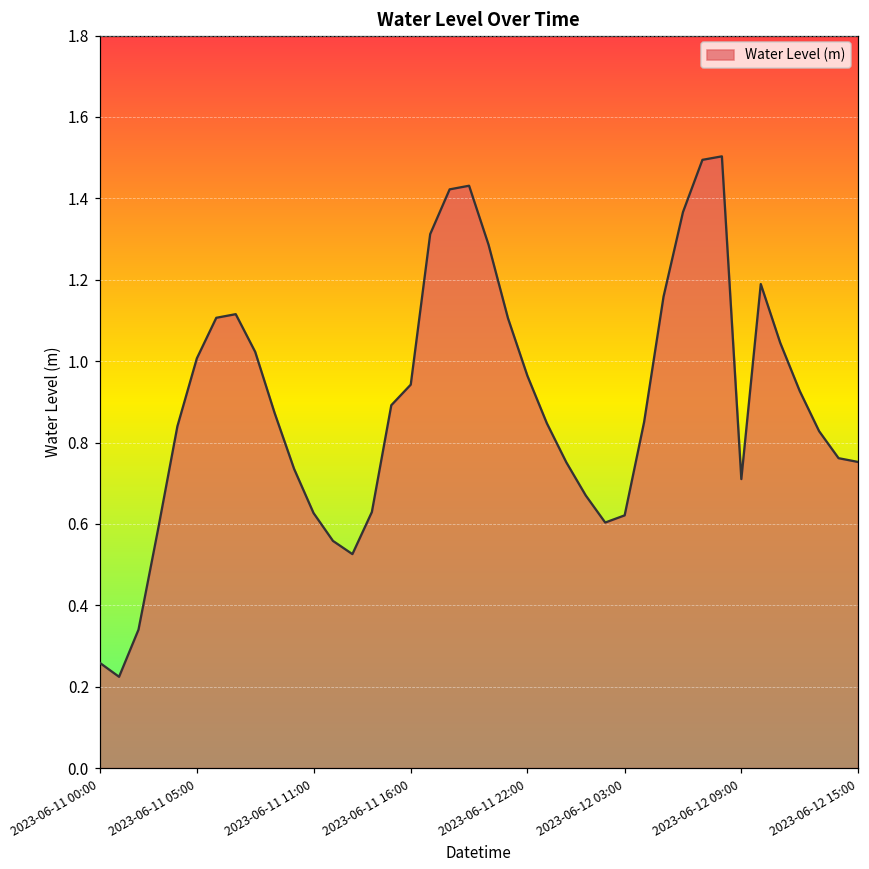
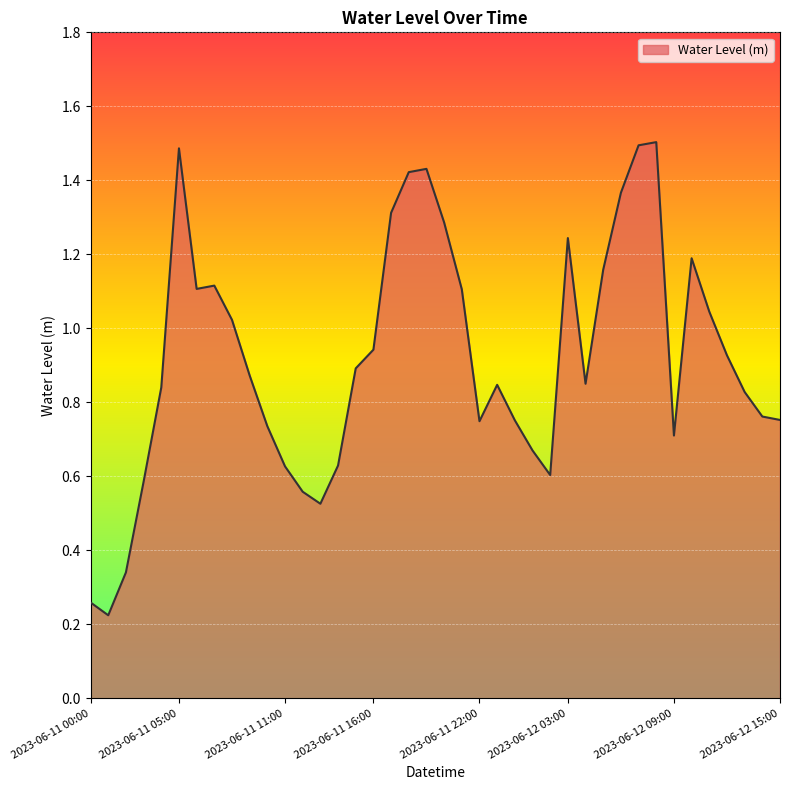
  {
    "2023-06-11 00:00": 0.26,
-   "2023-06-11 05:00": 1.01,
+   "2023-06-11 05:00": 1.49,
    "2023-06-11 11:00": 0.63,
    "2023-06-11 16:00": 0.94,
-   "2023-06-11 22:00": 0.96,
-   "2023-06-12 03:00": 0.62,
+   "2023-06-11 22:00": 0.75,
+   "2023-06-12 03:00": 1.24,
    "2023-06-12 09:00": 0.71,
    "2023-06-12 15:00": 0.75
  }
